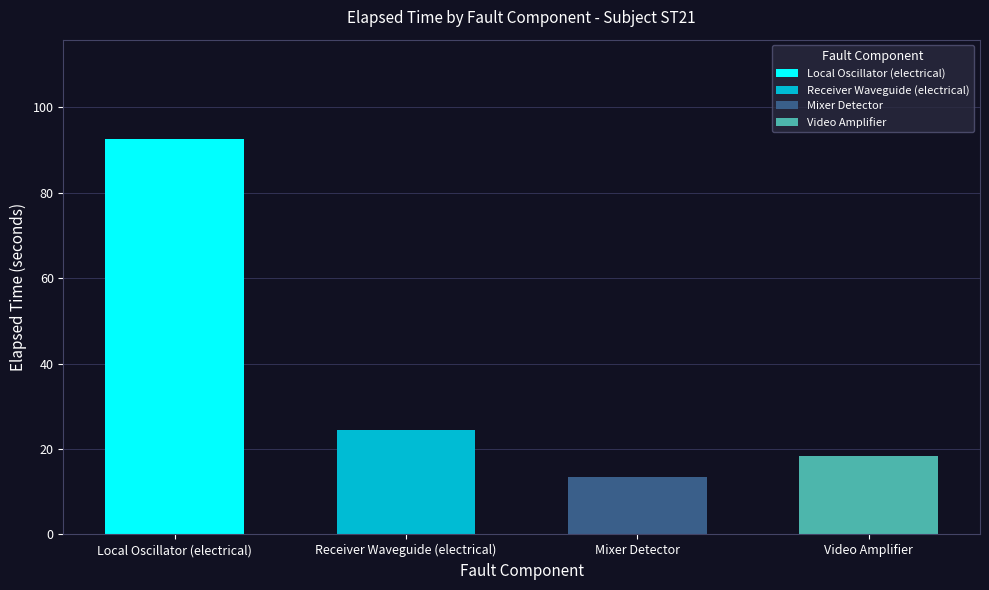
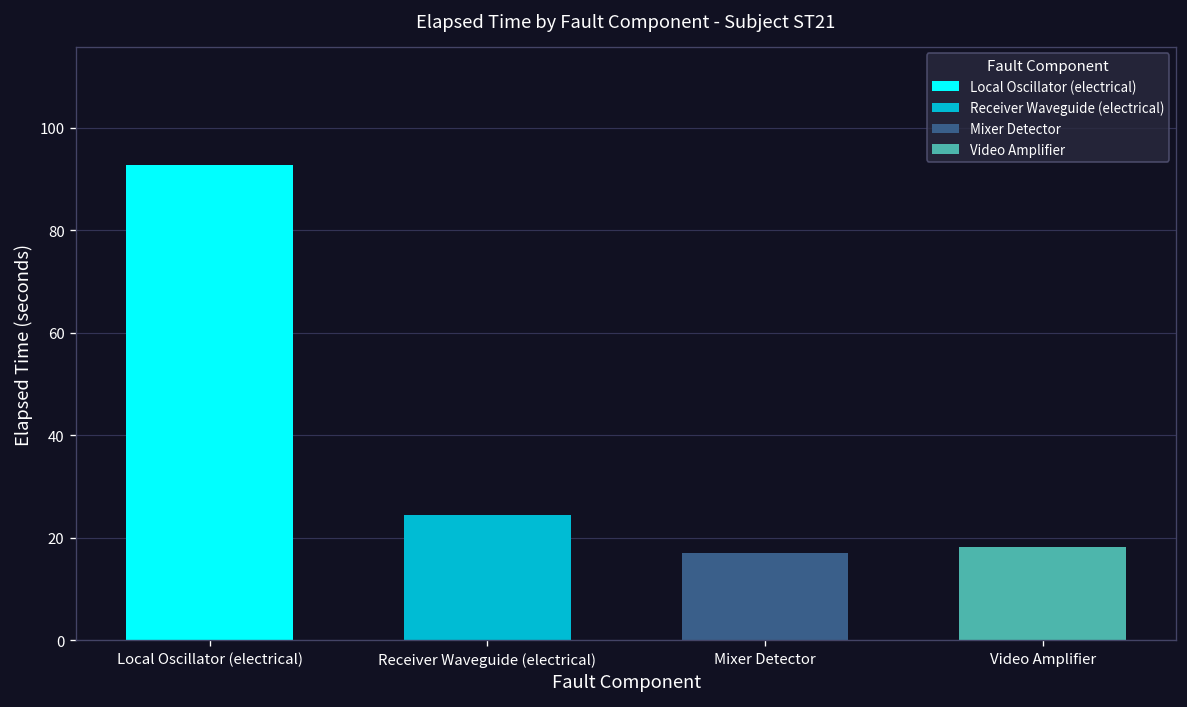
  {
    "Local Oscillator (electrical)": 93,
    "Receiver Waveguide (electrical)": 24,
-   "Mixer Detector": 13,
+   "Mixer Detector": 17,
    "Video Amplifier": 18
  }
